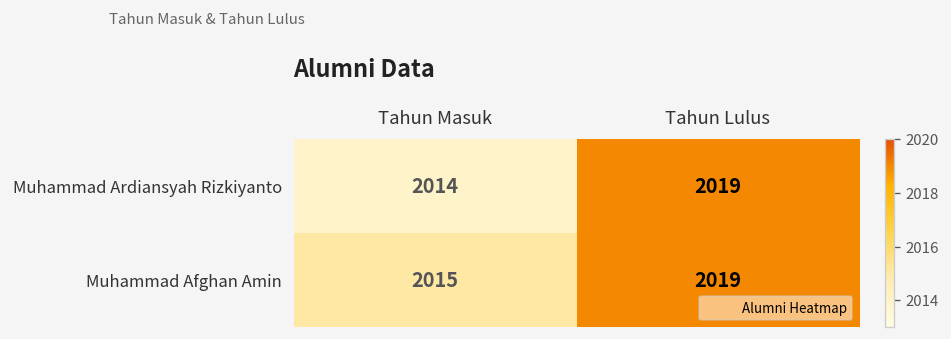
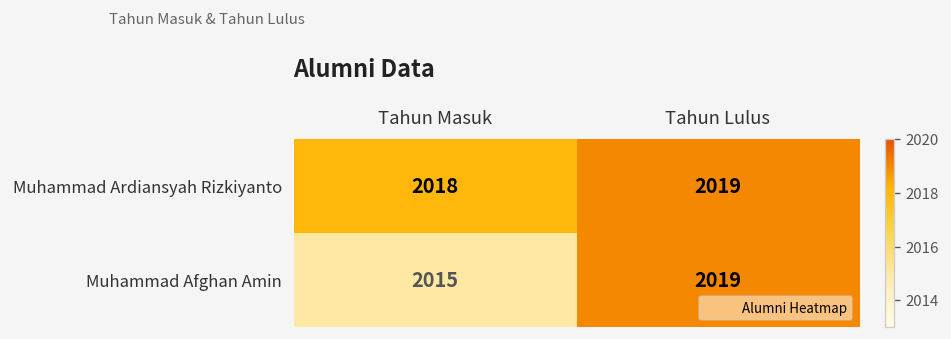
  {
    "Muhammad Ardiansyah Rizkiyanto": {
-     "Tahun Masuk": 2014,
+     "Tahun Masuk": 2018,
      "Tahun Lulus": 2019
    },
    "Muhammad Afghan Amin": {
      "Tahun Masuk": 2015,
      "Tahun Lulus": 2019
    }
  }
